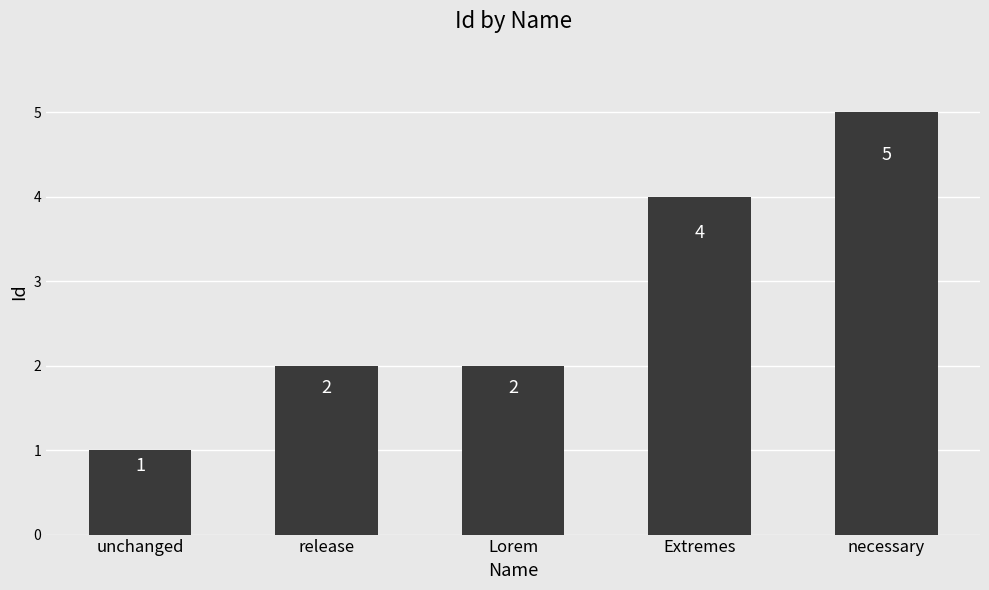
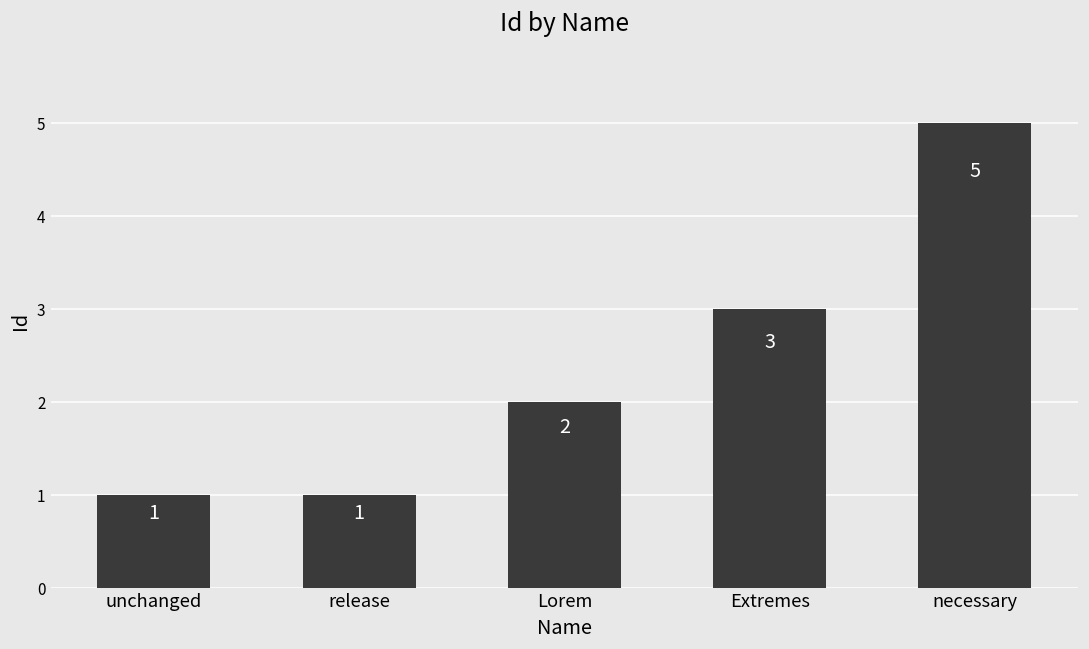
  {
    "unchanged": 1,
-   "release": 2,
+   "release": 1,
    "Lorem": 2,
-   "Extremes": 4,
+   "Extremes": 3,
    "necessary": 5
  }
